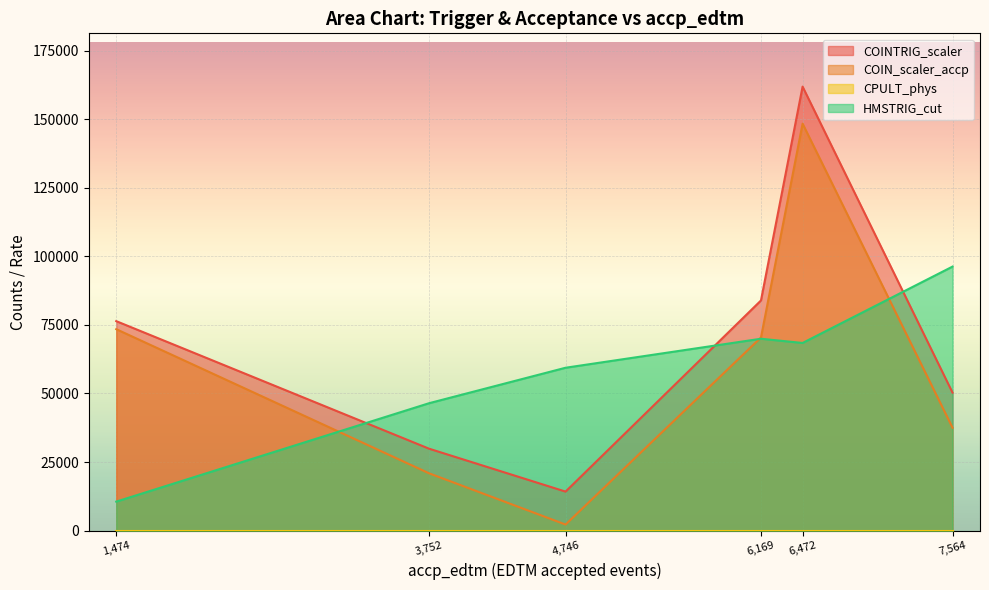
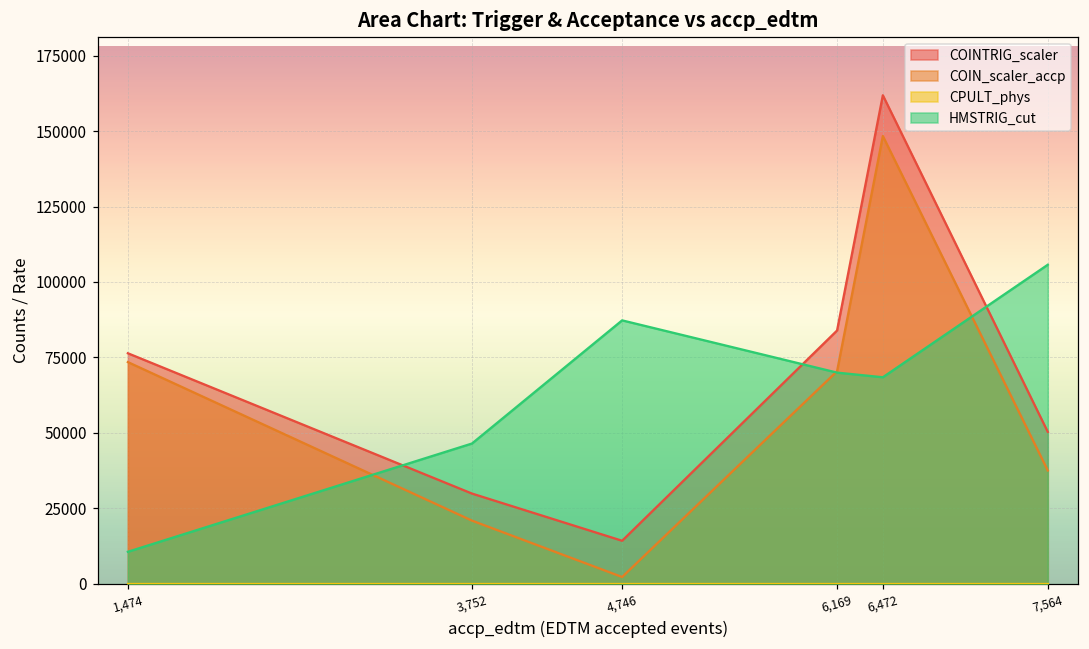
  {
    "CPULT_phys": {
      "1,474": 0,
      "3,752": 0,
      "4,746": 0,
      "6,169": 0,
      "6,472": 0,
      "7,564": 0
    },
    "HMSTRIG_cut": {
      "1,474": 11000,
      "3,752": 46000,
-     "4,746": 59000,
+     "4,746": 87000,
      "6,472": 68000,
-     "7,564": 96000
+     "7,564": 106000
    }
  }
